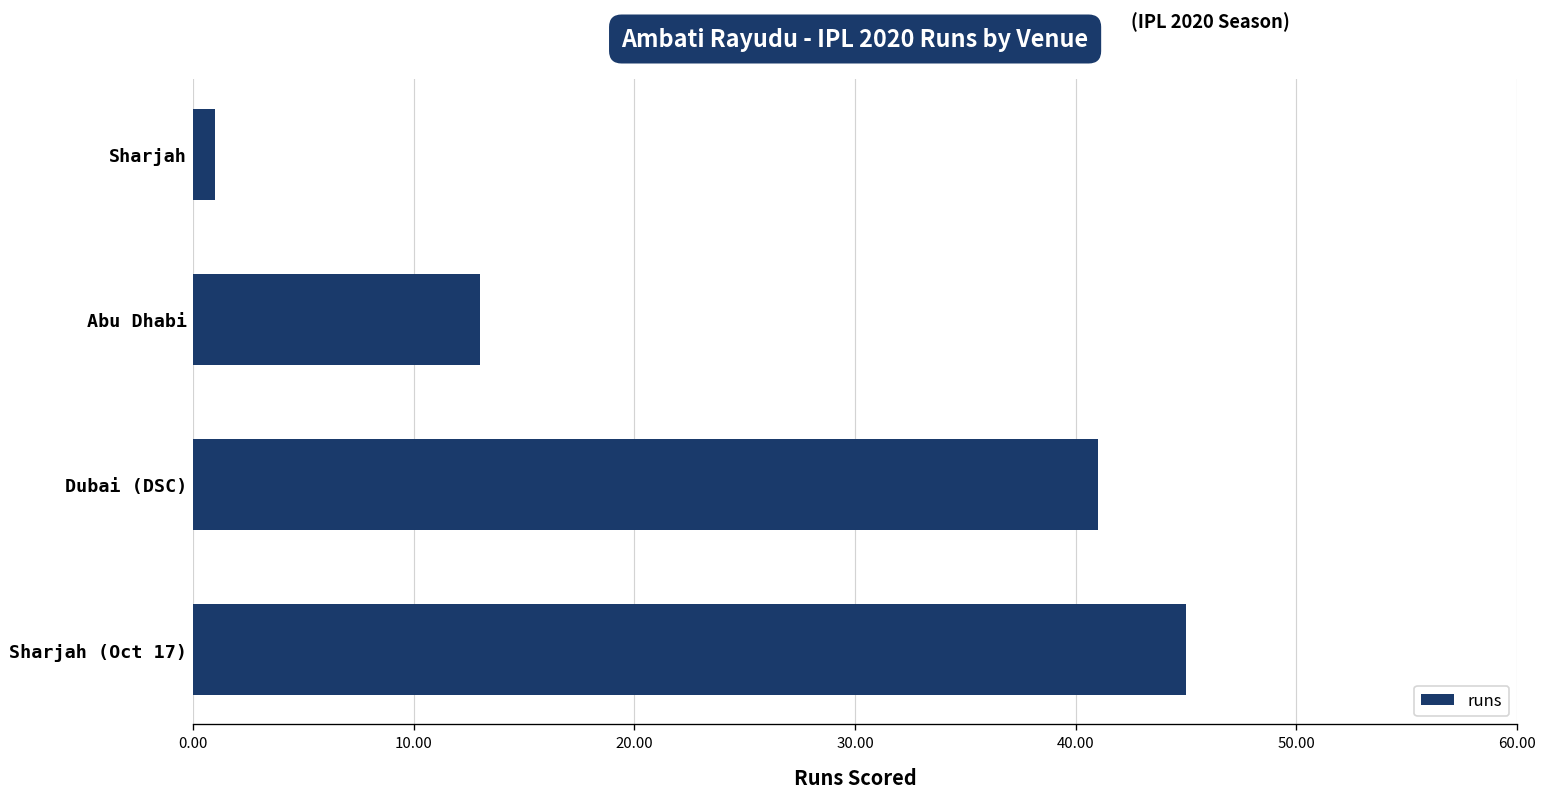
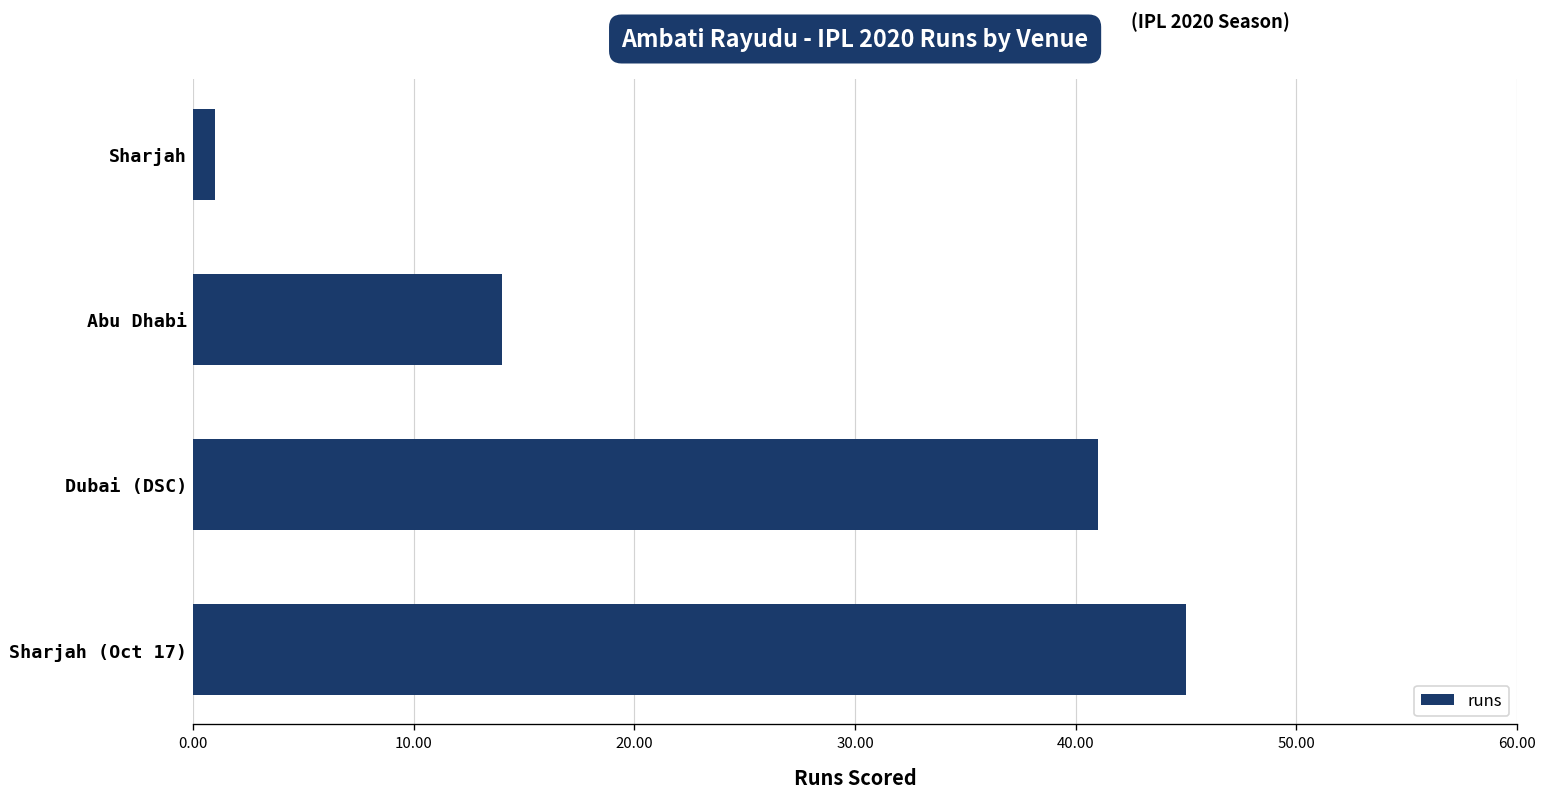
  {
    "Sharjah": 1,
-   "Abu Dhabi": 13,
+   "Abu Dhabi": 14,
    "Dubai (DSC)": 41,
    "Sharjah (Oct 17)": 45
  }
